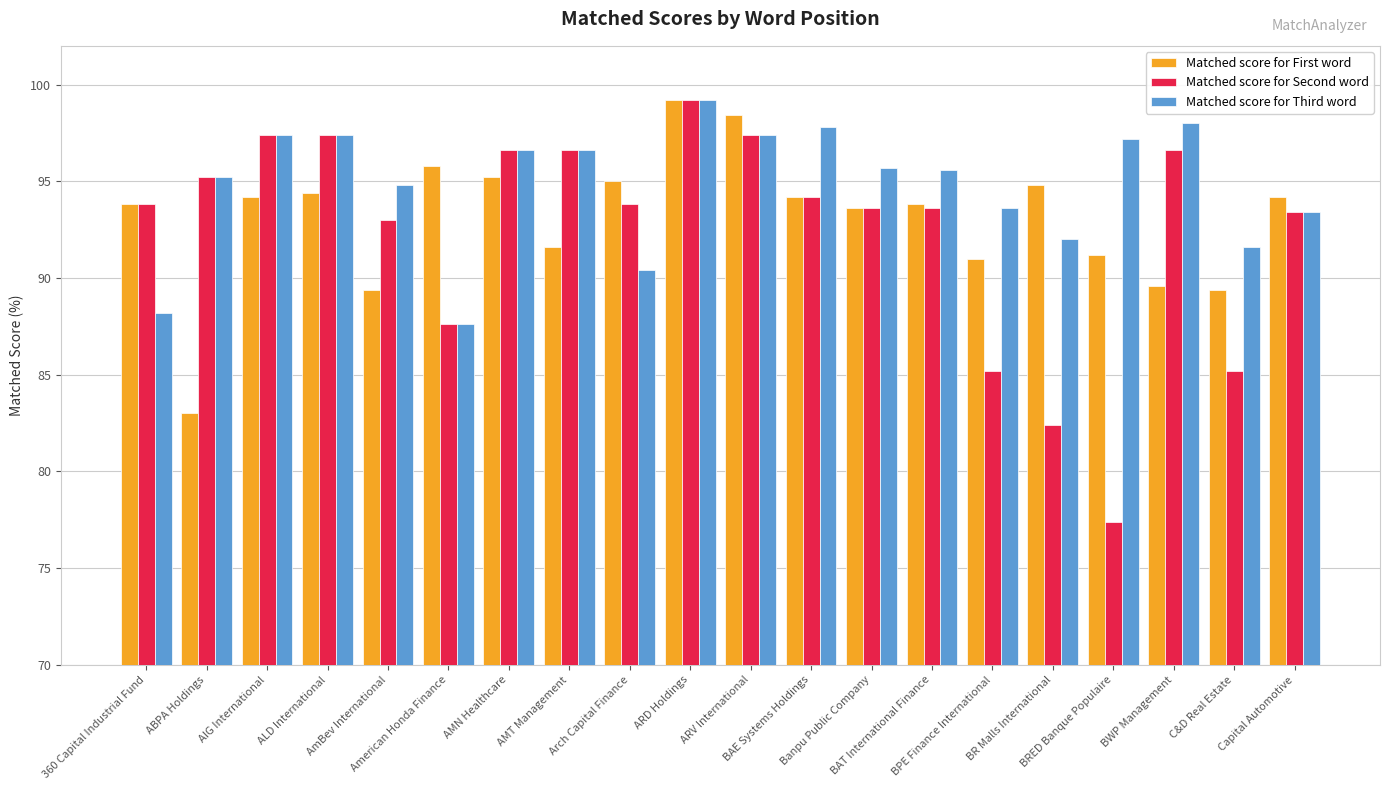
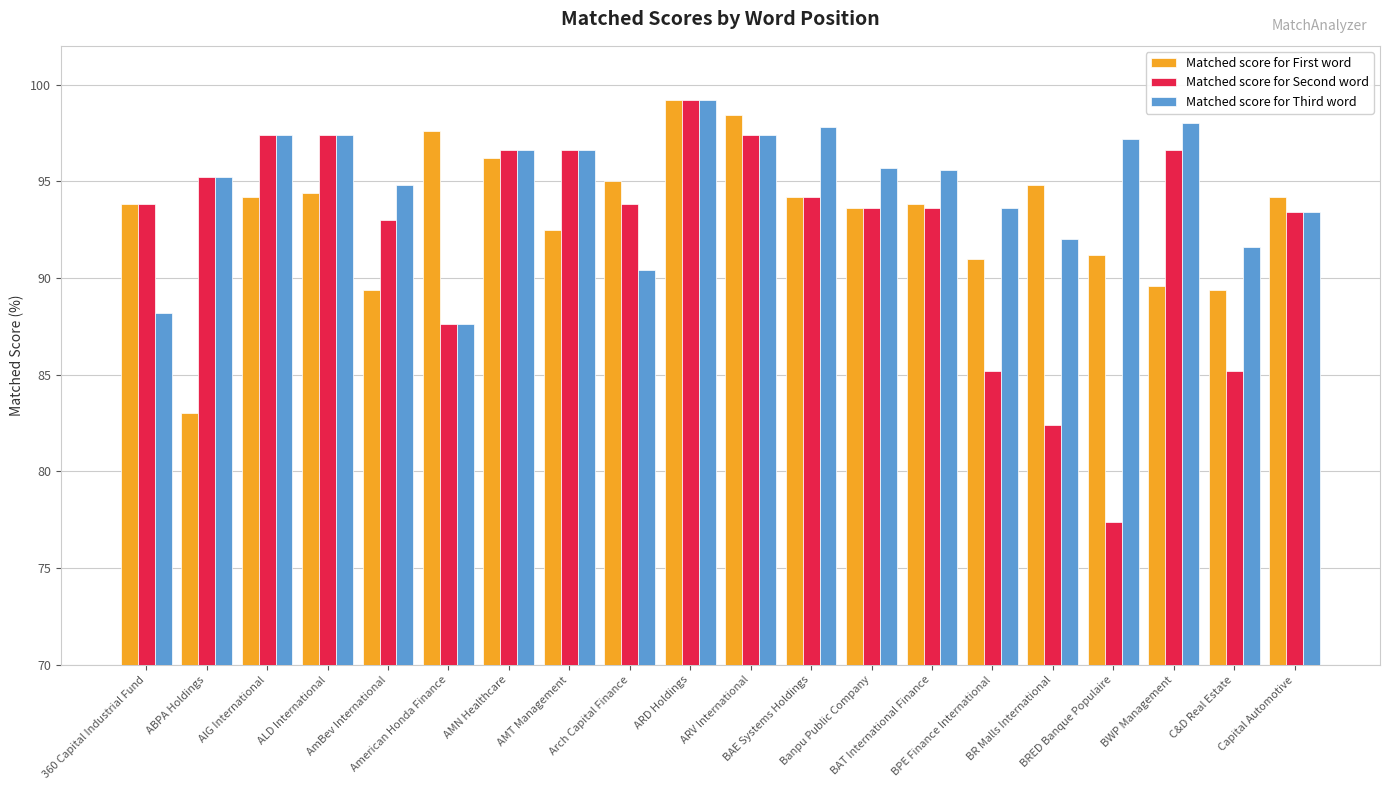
  {
    "Matched score for First word": {
      "360 Capital Industrial Fund": 93.8,
      "ABPA Holdings": 83.0,
      "AIG International": 94.2,
      "ALD International": 94.4,
      "AmBev International": 89.4,
-     "American Honda Finance": 95.8,
-     "AMN Healthcare": 95.2,
-     "AMT Management": 91.6,
+     "American Honda Finance": 97.6,
+     "AMN Healthcare": 96.2,
+     "AMT Management": 92.5,
      "Arch Capital Finance": 95.0,
      "ARD Holdings": 99.2,
      "ARV International": 98.4,
      "BAE Systems Holdings": 94.2,
      "Banpu Public Company": 93.6,
      "BAT International Finance": 93.8,
      "BPE Finance International": 91.0,
      "BR Malls International": 94.8,
      "BRED Banque Populaire": 91.2,
      "BWP Management": 89.6,
      "C&D Real Estate": 89.4,
      "Capital Automotive": 94.2
    },
    "Matched score for Second word": {
      "360 Capital Industrial Fund": 93.8,
      "ABPA Holdings": 95.2,
      "AIG International": 97.4,
      "ALD International": 97.4,
      "AmBev International": 93.0,
      "American Honda Finance": 87.6,
      "AMN Healthcare": 96.6,
      "AMT Management": 96.6,
      "Arch Capital Finance": 93.8,
      "ARD Holdings": 99.2,
      "ARV International": 97.4,
      "BAE Systems Holdings": 94.2,
      "Banpu Public Company": 93.6,
      "BAT International Finance": 93.6,
      "BPE Finance International": 85.2,
      "BR Malls International": 82.4,
      "BRED Banque Populaire": 77.4,
      "BWP Management": 96.6,
      "C&D Real Estate": 85.2,
      "Capital Automotive": 93.4
    },
    "Matched score for Third word": {
      "360 Capital Industrial Fund": 88.2,
      "ABPA Holdings": 95.2,
      "AIG International": 97.4,
      "ALD International": 97.4,
      "AmBev International": 94.8,
      "American Honda Finance": 87.6,
      "AMN Healthcare": 96.6,
      "AMT Management": 96.6,
      "Arch Capital Finance": 90.4,
      "ARD Holdings": 99.2,
      "ARV International": 97.4,
      "BAE Systems Holdings": 97.8,
      "Banpu Public Company": 95.7,
      "BAT International Finance": 95.6,
      "BPE Finance International": 93.6,
      "BR Malls International": 92.0,
      "BRED Banque Populaire": 97.2,
      "BWP Management": 98.0,
      "C&D Real Estate": 91.6,
      "Capital Automotive": 93.4
    }
  }
